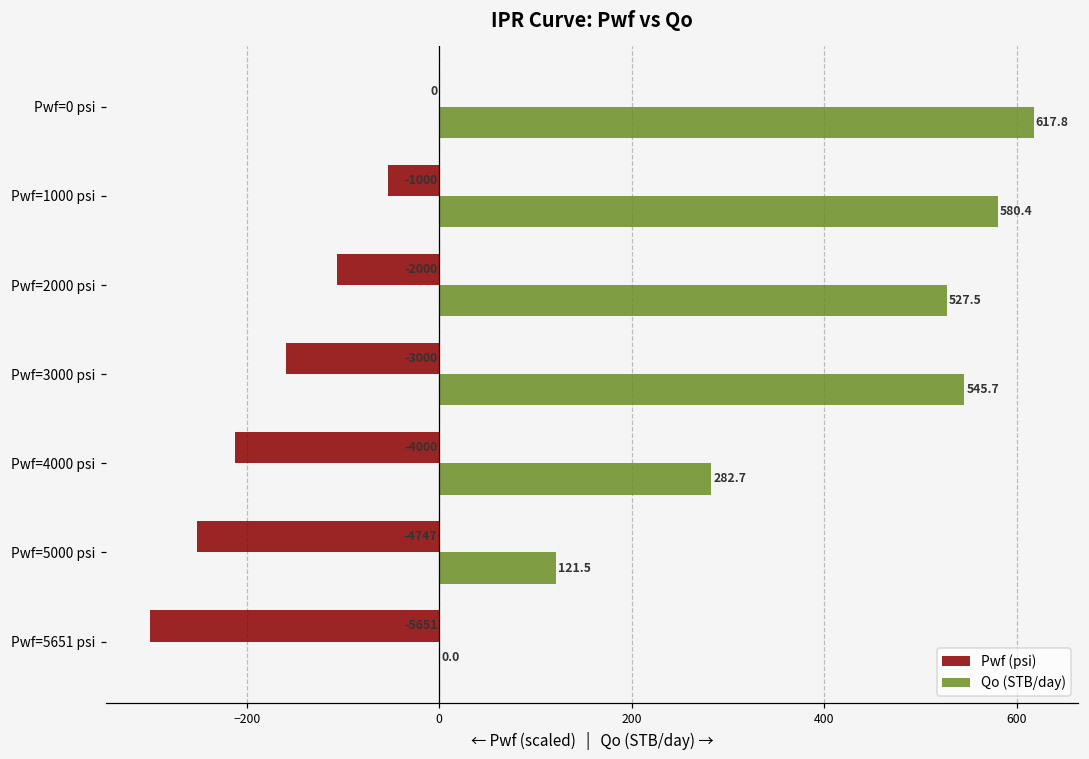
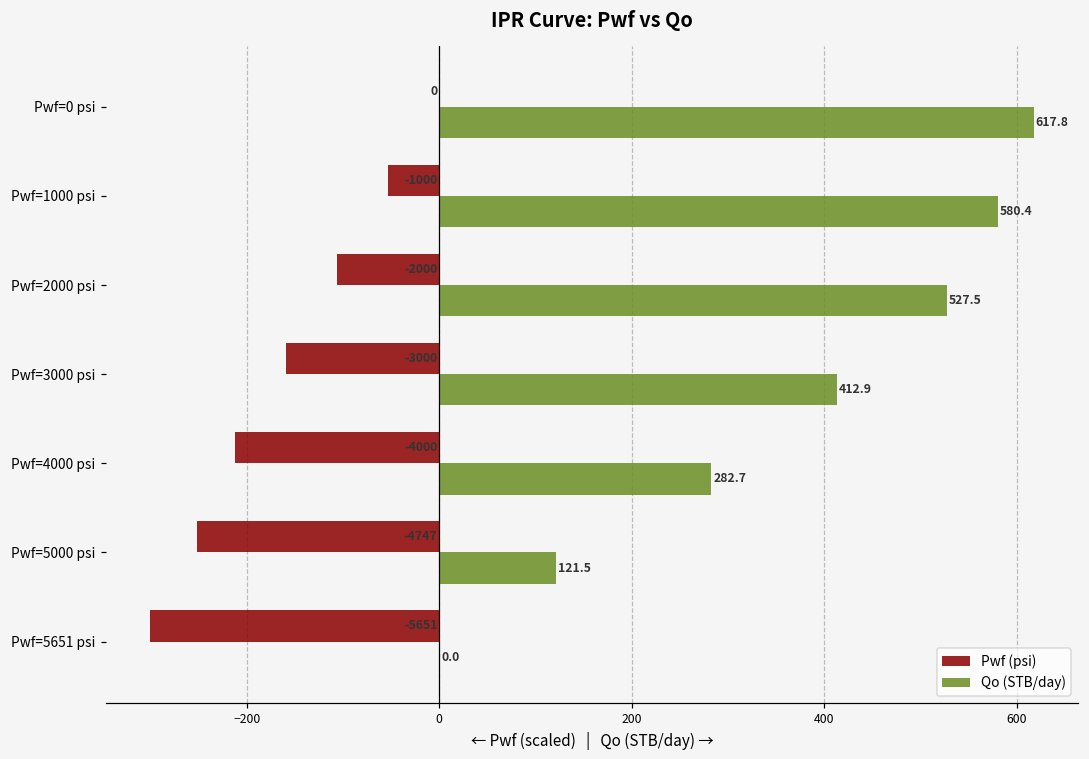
  {
    "Pwf (psi)": {
      "Pwf=0 psi": 0
    },
    "Qo (STB/day)": {
      "Pwf=0 psi": 617.8,
      "Pwf=1000 psi": 580.4,
      "Pwf=2000 psi": 527.5,
-     "Pwf=3000 psi": 545.7,
+     "Pwf=3000 psi": 412.9,
      "Pwf=4000 psi": 282.7,
      "Pwf=5000 psi": 121.5,
      "Pwf=5651 psi": 0.0
    }
  }
